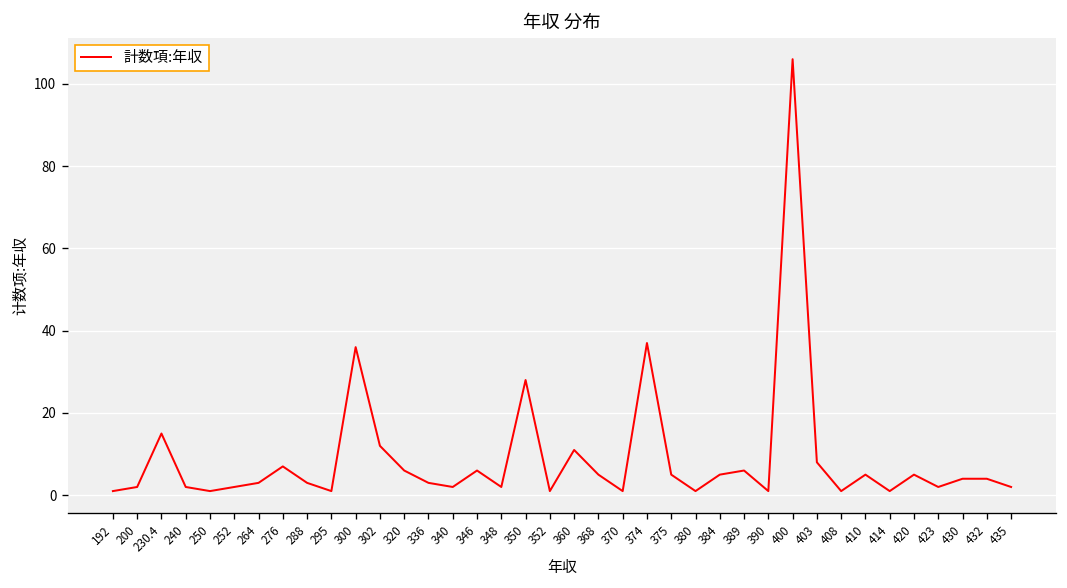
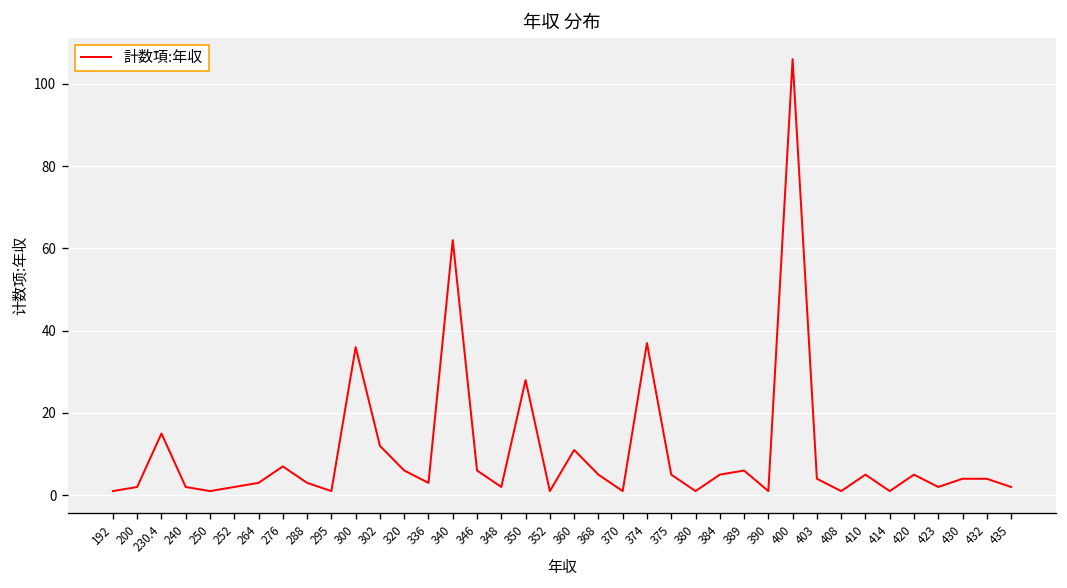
  {
    "192": 1,
    "200": 2,
    "230.4": 15,
    "240": 2,
    "250": 1,
    "252": 2,
    "264": 3,
    "276": 7,
    "288": 3,
    "295": 1,
    "300": 36,
    "302": 12,
    "320": 6,
    "336": 3,
-   "340": 2,
+   "340": 62,
    "346": 6,
    "348": 2,
    "350": 28,
    "352": 1,
    "360": 11,
    "368": 5,
    "370": 1,
    "374": 37,
    "375": 5,
    "380": 1,
    "384": 5,
    "389": 6,
    "390": 1,
    "400": 106,
-   "403": 8,
+   "403": 4,
    "408": 1,
    "410": 5,
    "414": 1,
    "420": 5,
    "423": 2,
    "430": 4,
    "432": 4,
    "435": 2
  }
